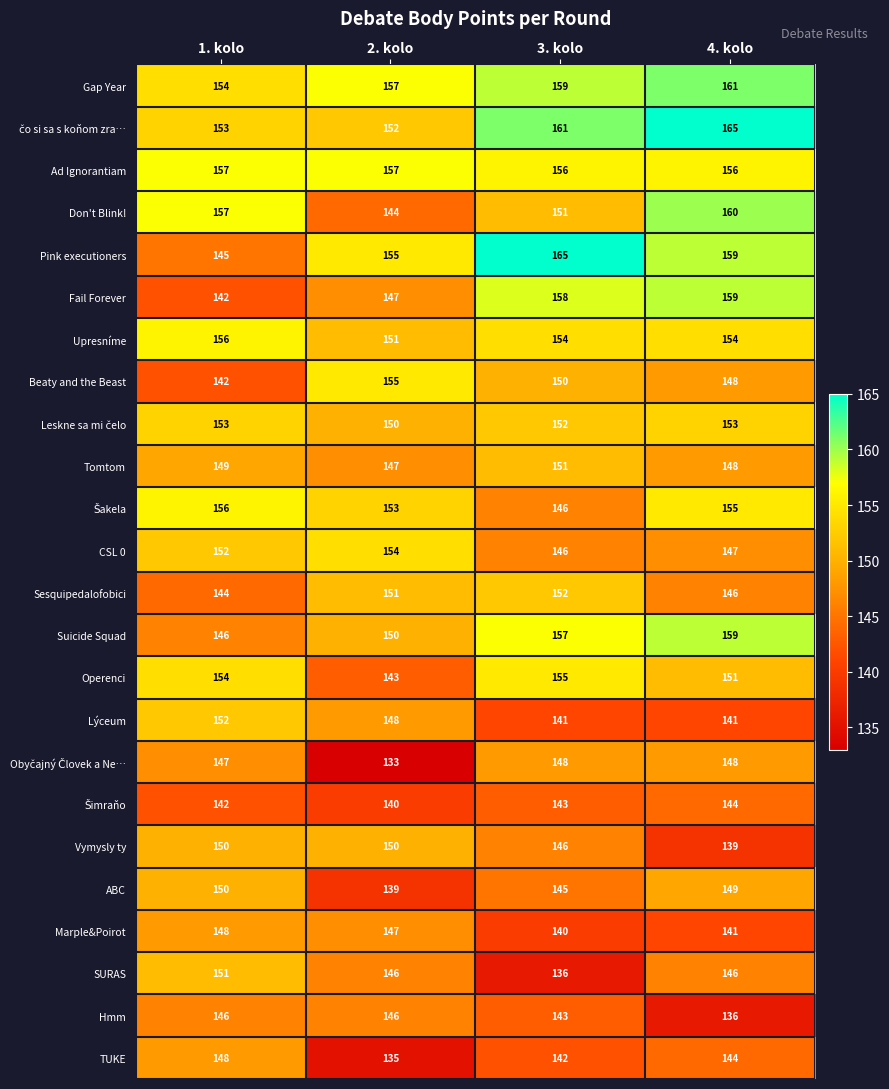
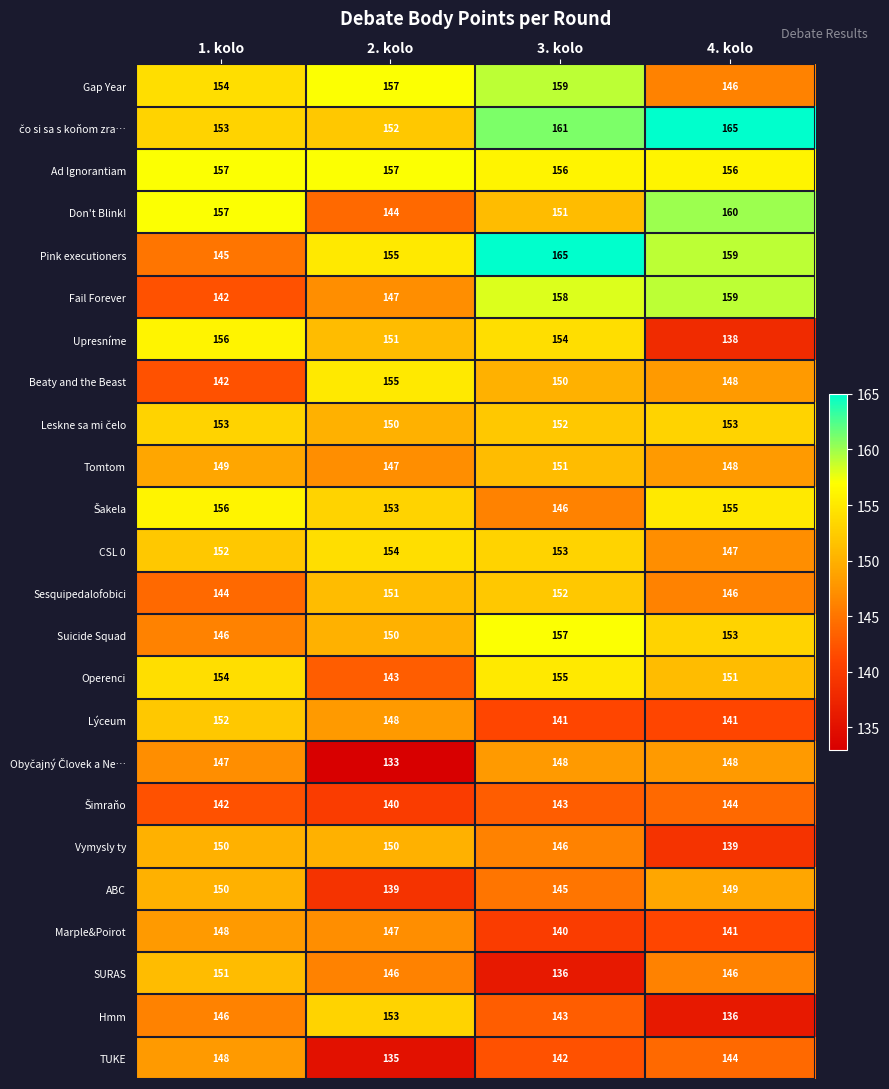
  {
    "Gap Year": {
      "1. kolo": 154,
      "2. kolo": 157,
      "3. kolo": 159,
-     "4. kolo": 161
+     "4. kolo": 146
    },
    "čo si sa s koňom zra…": {
      "1. kolo": 153,
      "2. kolo": 152,
      "3. kolo": 161,
      "4. kolo": 165
    },
    "Ad Ignorantiam": {
      "1. kolo": 157,
      "2. kolo": 157,
      "3. kolo": 156,
      "4. kolo": 156
    },
    "Don't Blink!": {
      "1. kolo": 157,
      "2. kolo": 144,
      "3. kolo": 151,
      "4. kolo": 160
    },
    "Pink executioners": {
      "1. kolo": 145,
      "2. kolo": 155,
      "3. kolo": 165,
      "4. kolo": 159
    },
    "Fail Forever": {
      "1. kolo": 142,
      "2. kolo": 147,
      "3. kolo": 158,
      "4. kolo": 159
    },
    "Upresníme": {
      "1. kolo": 156,
      "2. kolo": 151,
      "3. kolo": 154,
-     "4. kolo": 154
+     "4. kolo": 138
    },
    "Beaty and the Beast": {
      "1. kolo": 142,
      "2. kolo": 155,
      "3. kolo": 150,
      "4. kolo": 148
    },
    "Leskne sa mi čelo": {
      "1. kolo": 153,
      "2. kolo": 150,
      "3. kolo": 152,
      "4. kolo": 153
    },
    "Tomtom": {
      "1. kolo": 149,
      "2. kolo": 147,
      "3. kolo": 151,
      "4. kolo": 148
    },
    "Šakela": {
      "1. kolo": 156,
      "2. kolo": 153,
      "3. kolo": 146,
      "4. kolo": 155
    },
    "CSL 0": {
      "1. kolo": 152,
      "2. kolo": 154,
-     "3. kolo": 146,
+     "3. kolo": 153,
      "4. kolo": 147
    },
    "Sesquipedalofobici": {
      "1. kolo": 144,
      "2. kolo": 151,
      "3. kolo": 152,
      "4. kolo": 146
    },
    "Suicide Squad": {
      "1. kolo": 146,
      "2. kolo": 150,
      "3. kolo": 157,
-     "4. kolo": 159
+     "4. kolo": 153
    },
    "Operenci": {
      "1. kolo": 154,
      "2. kolo": 143,
      "3. kolo": 155,
      "4. kolo": 151
    },
    "Lýceum": {
      "1. kolo": 152,
      "2. kolo": 148,
      "3. kolo": 141,
      "4. kolo": 141
    },
    "Obyčajný Človek a Ne…": {
      "1. kolo": 147,
      "2. kolo": 133,
      "3. kolo": 148,
      "4. kolo": 148
    },
    "Šimraňo": {
      "1. kolo": 142,
      "2. kolo": 140,
      "3. kolo": 143,
      "4. kolo": 144
    },
    "Vymysly ty": {
      "1. kolo": 150,
      "2. kolo": 150,
      "3. kolo": 146,
      "4. kolo": 139
    },
    "ABC": {
      "1. kolo": 150,
      "2. kolo": 139,
      "3. kolo": 145,
      "4. kolo": 149
    },
    "Marple&Poirot": {
      "1. kolo": 148,
      "2. kolo": 147,
      "3. kolo": 140,
      "4. kolo": 141
    },
    "SURAS": {
      "1. kolo": 151,
      "2. kolo": 146,
      "3. kolo": 136,
      "4. kolo": 146
    },
    "Hmm": {
      "1. kolo": 146,
-     "2. kolo": 146,
+     "2. kolo": 153,
      "3. kolo": 143,
      "4. kolo": 136
    },
    "TUKE": {
      "1. kolo": 148,
      "2. kolo": 135,
      "3. kolo": 142,
      "4. kolo": 144
    }
  }
